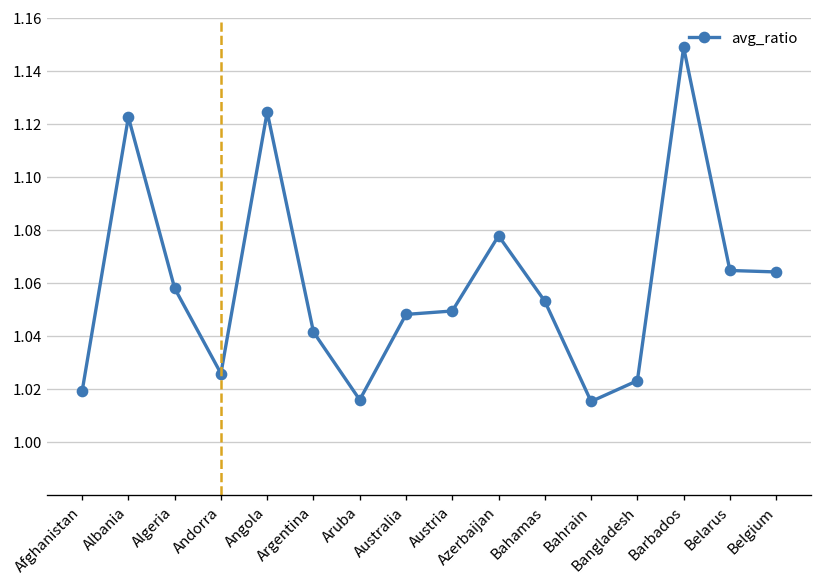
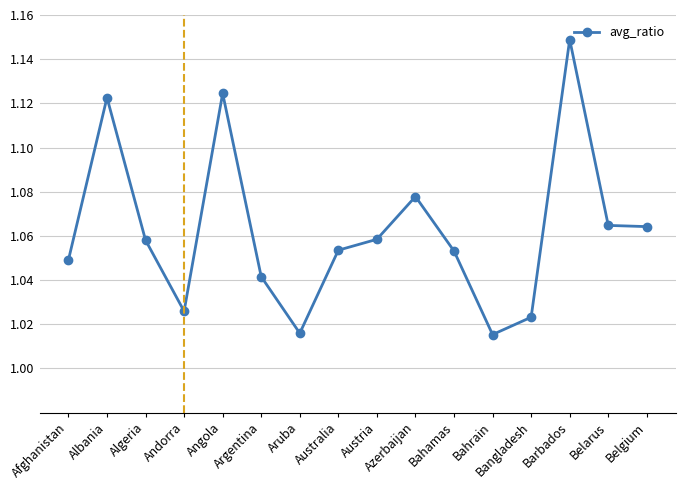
  {
-   "Afghanistan": 1.019,
+   "Afghanistan": 1.049,
    "Albania": 1.123,
    "Algeria": 1.058,
    "Andorra": 1.026,
    "Angola": 1.125,
    "Argentina": 1.042,
    "Aruba": 1.016,
-   "Australia": 1.048,
-   "Austria": 1.049,
+   "Australia": 1.054,
+   "Austria": 1.058,
    "Azerbaijan": 1.078,
    "Bahamas": 1.053,
    "Bahrain": 1.015,
    "Bangladesh": 1.023,
    "Barbados": 1.149,
    "Belarus": 1.065,
    "Belgium": 1.064
  }
